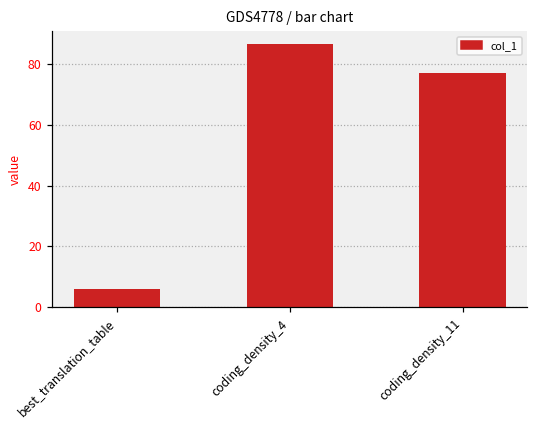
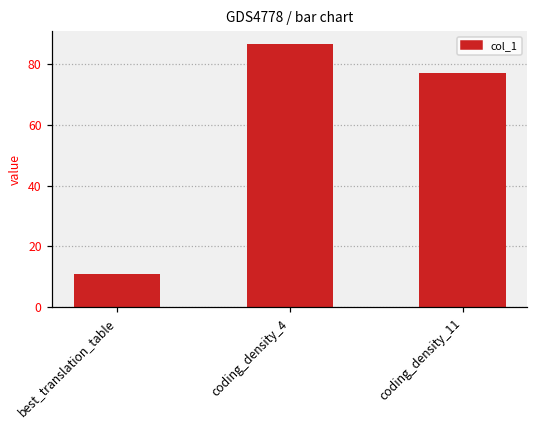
  {
-   "best_translation_table": 6,
+   "best_translation_table": 11,
    "coding_density_4": 87,
    "coding_density_11": 77
  }
